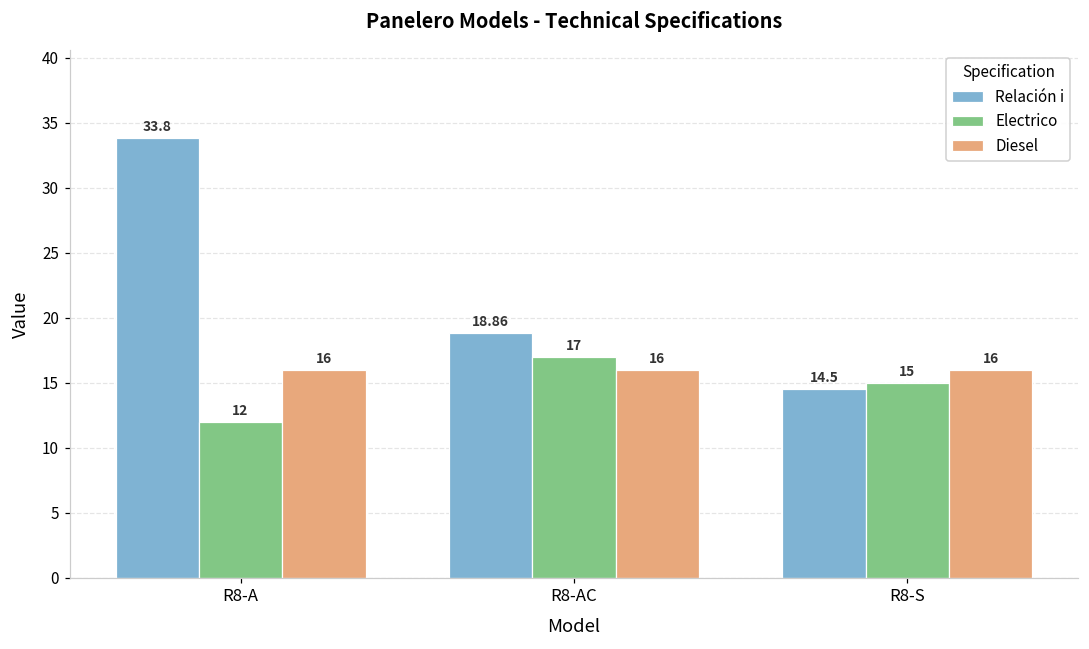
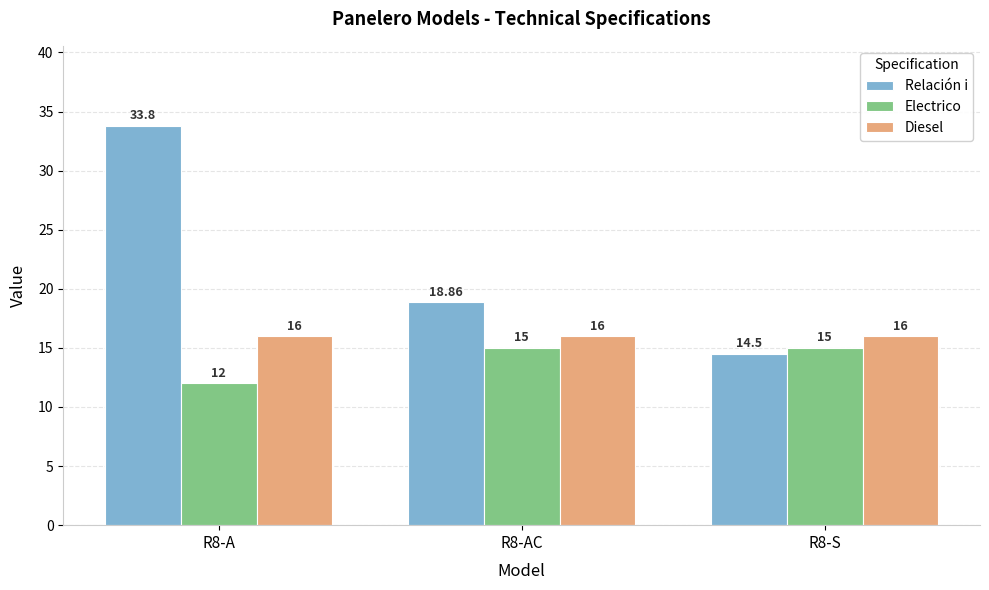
  {
    "Relación i": {
      "R8-A": 33.8,
      "R8-AC": 18.86,
      "R8-S": 14.5
    },
    "Electrico": {
      "R8-A": 12,
-     "R8-AC": 17,
+     "R8-AC": 15,
      "R8-S": 15
    },
    "Diesel": {
      "R8-A": 16,
      "R8-AC": 16,
      "R8-S": 16
    }
  }
